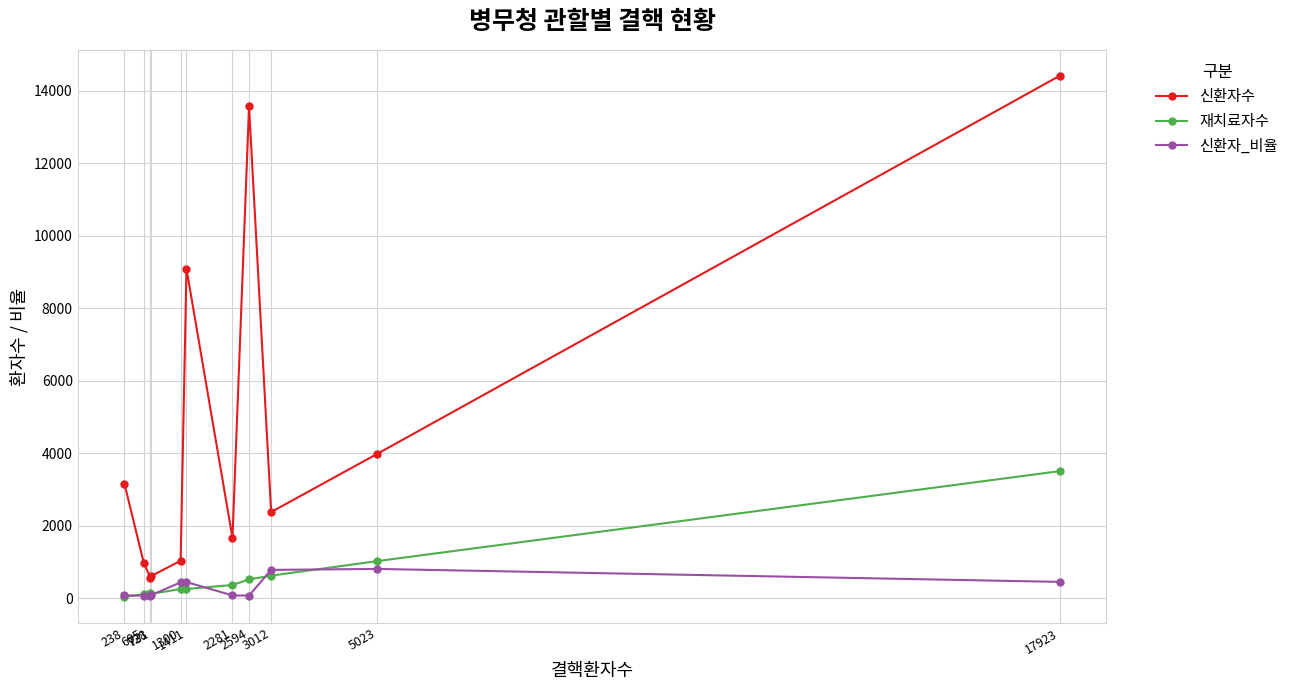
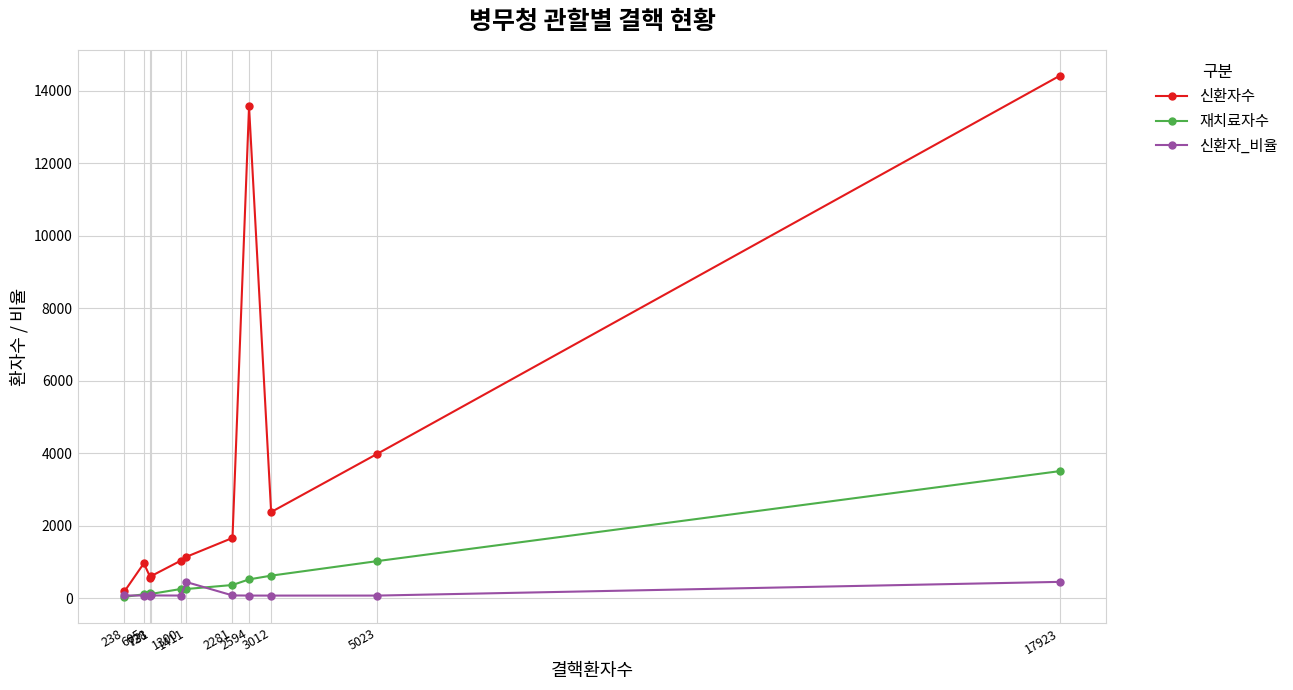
  {
    "신환자수": {
-     "238": 3200,
+     "238": 200,
      "605": 1000,
      "728": 600,
      "731": 600,
      "1300": 1000,
-     "1411": 9100,
+     "1411": 1200,
      "2281": 1700,
      "2594": 13600,
      "3012": 2400,
      "5023": 4000,
      "17923": 14400
    },
    "재치료자수": {
      "1300": 300,
      "1411": 300,
      "2281": 400,
      "2594": 500,
      "3012": 600,
      "5023": 1000,
      "17923": 3500
    },
    "신환자_비율": {
-     "1300": 400,
+     "1300": 100,
      "1411": 500,
      "2281": 100,
      "2594": 100,
-     "3012": 800,
-     "5023": 800,
+     "3012": 100,
+     "5023": 100,
      "17923": 500
    }
  }
